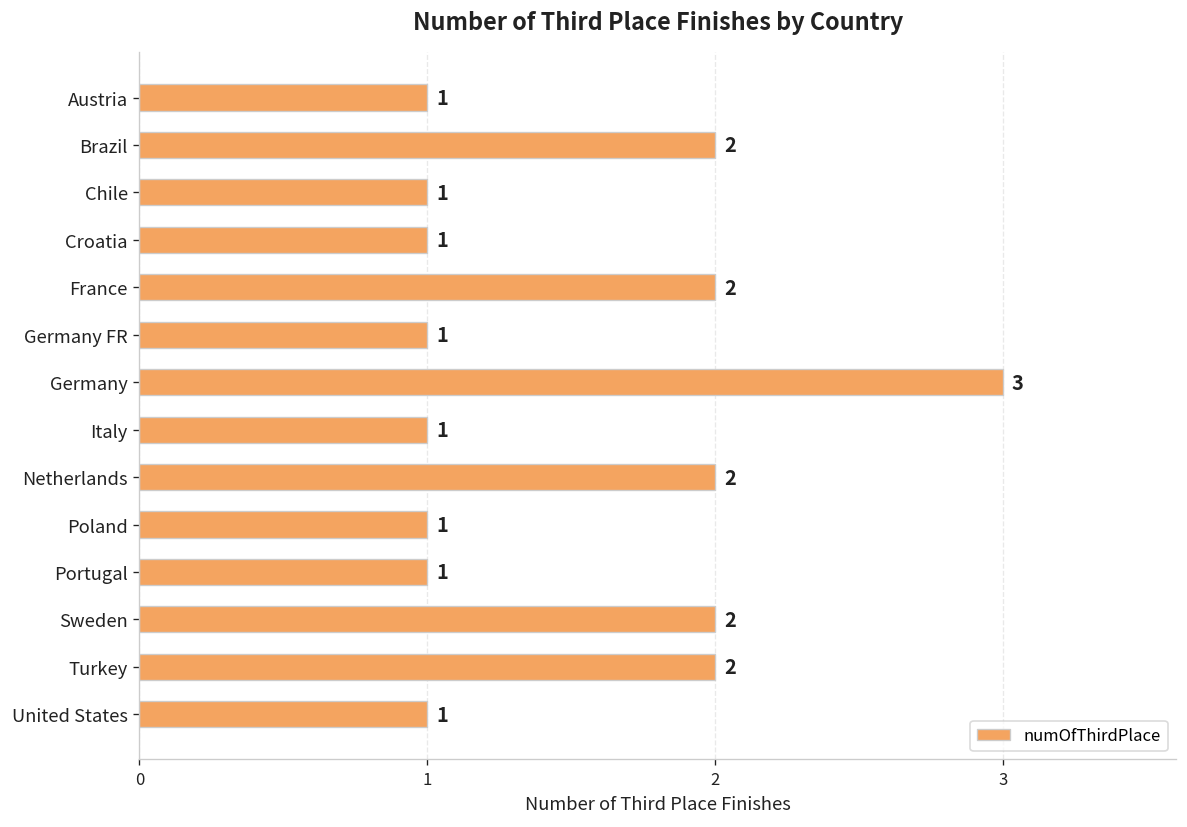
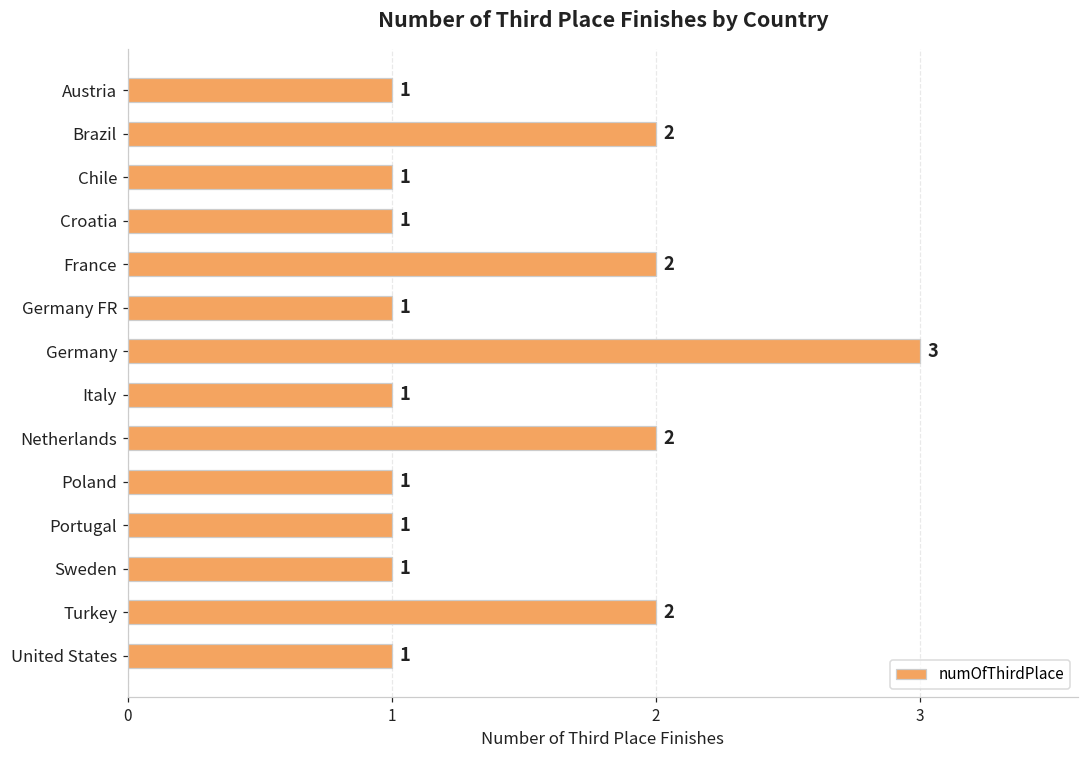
  {
    "Austria": 1,
    "Brazil": 2,
    "Chile": 1,
    "Croatia": 1,
    "France": 2,
    "Germany FR": 1,
    "Germany": 3,
    "Italy": 1,
    "Netherlands": 2,
    "Poland": 1,
    "Portugal": 1,
-   "Sweden": 2,
+   "Sweden": 1,
    "Turkey": 2,
    "United States": 1
  }
